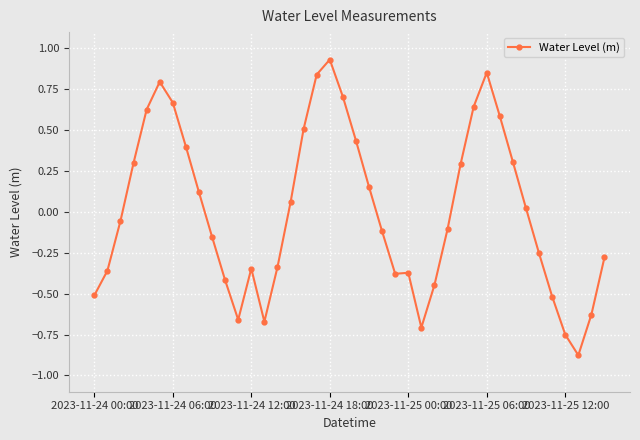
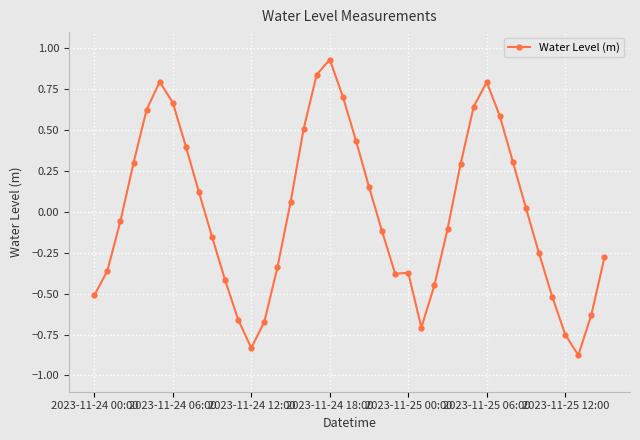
  {
    "2023-11-24 00:00": -0.51,
    "2023-11-24 06:00": 0.67,
-   "2023-11-24 12:00": -0.35,
+   "2023-11-24 12:00": -0.83,
    "2023-11-24 18:00": 0.93,
    "2023-11-25 00:00": -0.37,
-   "2023-11-25 06:00": 0.85,
+   "2023-11-25 06:00": 0.79,
    "2023-11-25 12:00": -0.75
  }
